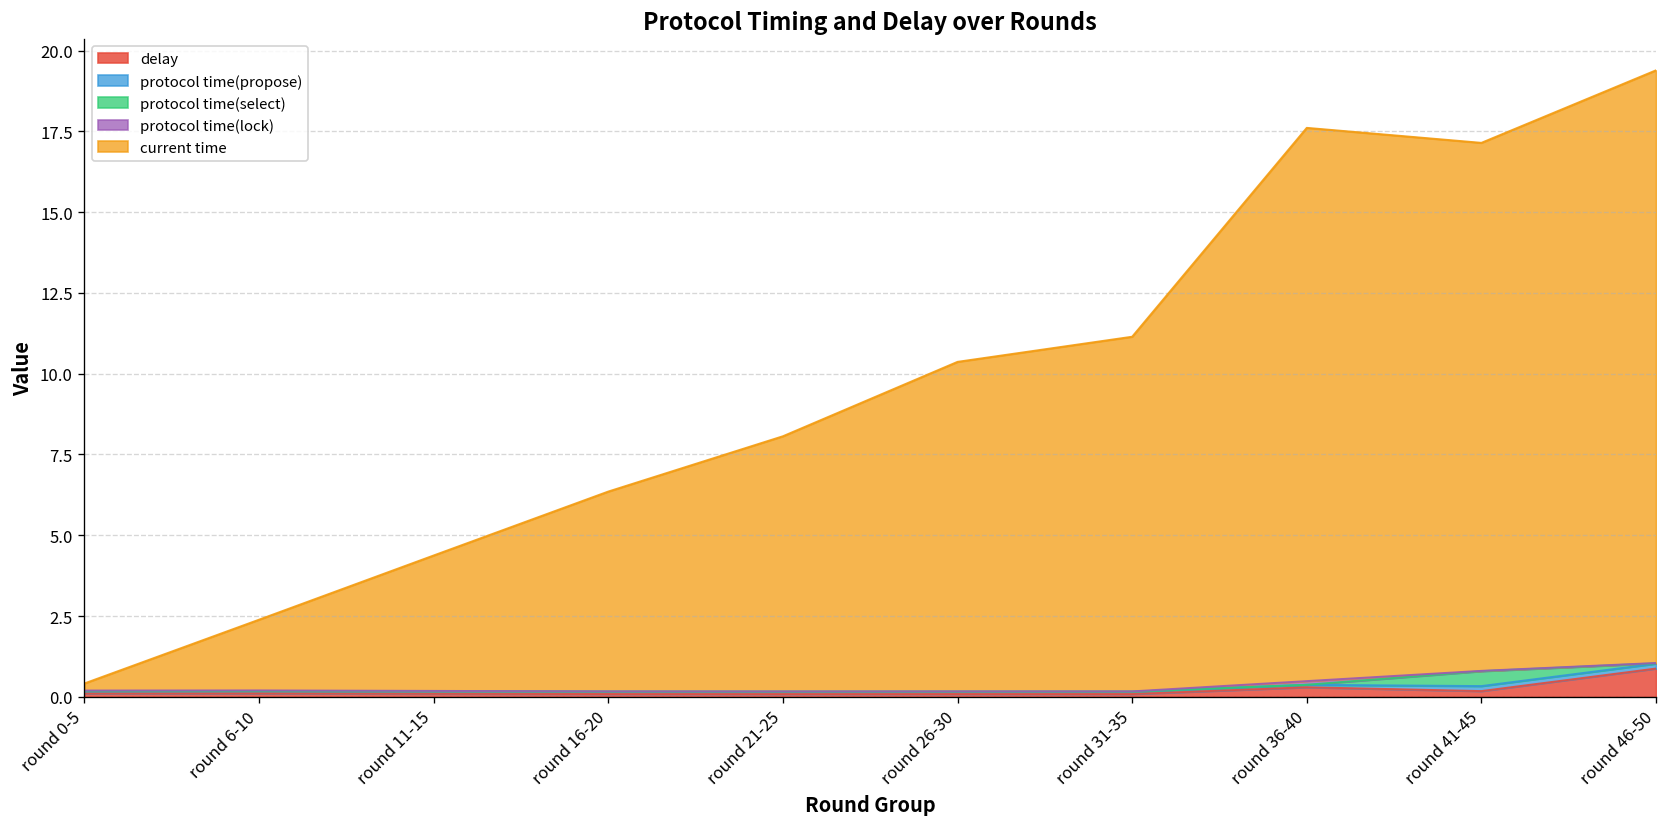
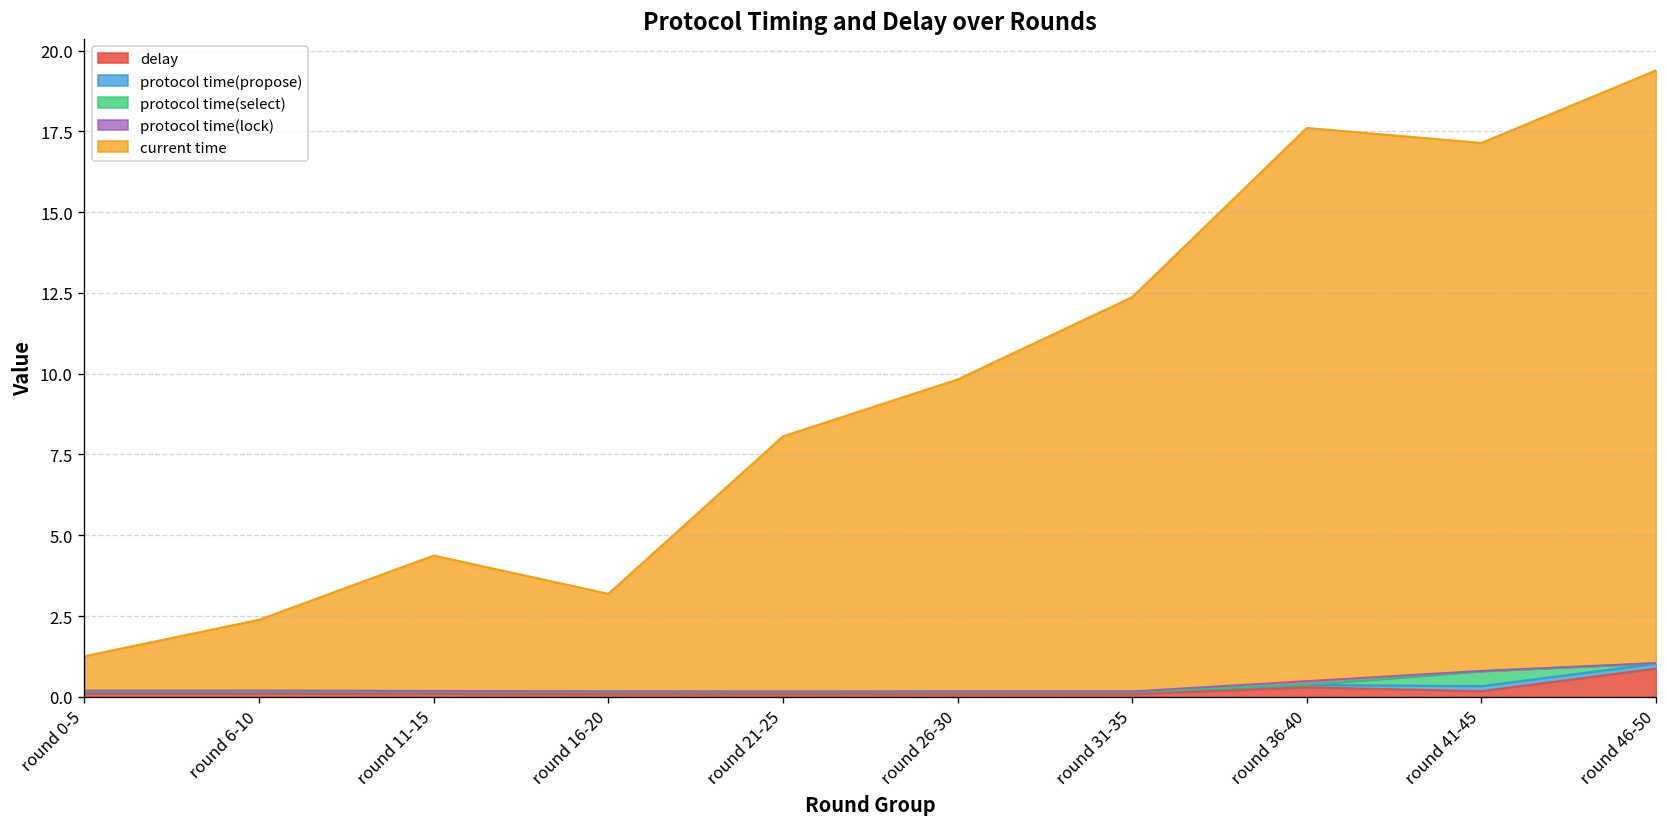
  {
    "delay": {
      "round 41-45": 0.2,
      "round 46-50": 0.9
    },
    "protocol time(propose)": {
      "round 41-45": 0.2
    },
    "protocol time(lock)": {
      "round 36-40": 0.1
    },
    "current time": {
-     "round 0-5": 0.2,
+     "round 0-5": 1.1,
      "round 6-10": 2.2,
      "round 11-15": 4.2,
-     "round 16-20": 6.2,
+     "round 16-20": 3.0,
      "round 21-25": 7.9,
-     "round 26-30": 10.2,
-     "round 31-35": 11.0,
+     "round 26-30": 9.7,
+     "round 31-35": 12.2,
      "round 36-40": 17.1,
      "round 41-45": 16.3,
      "round 46-50": 18.3
    }
  }
